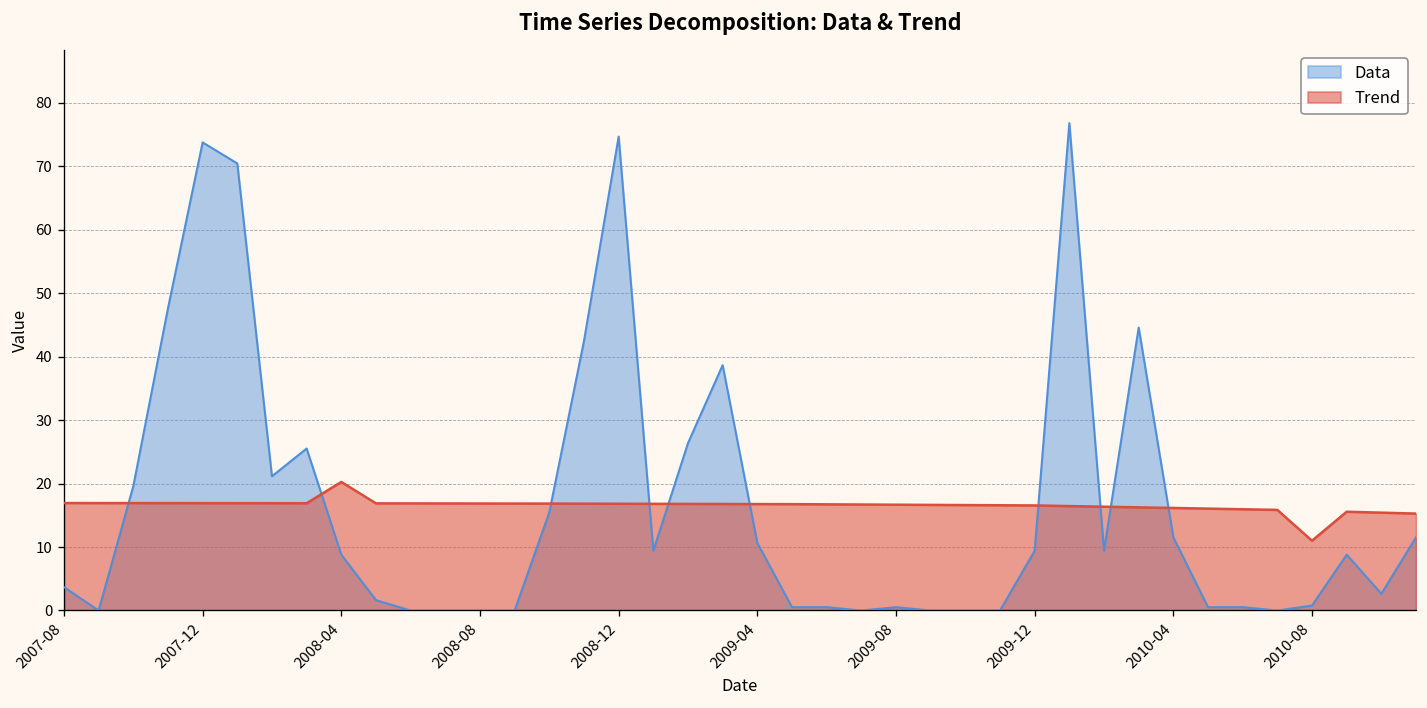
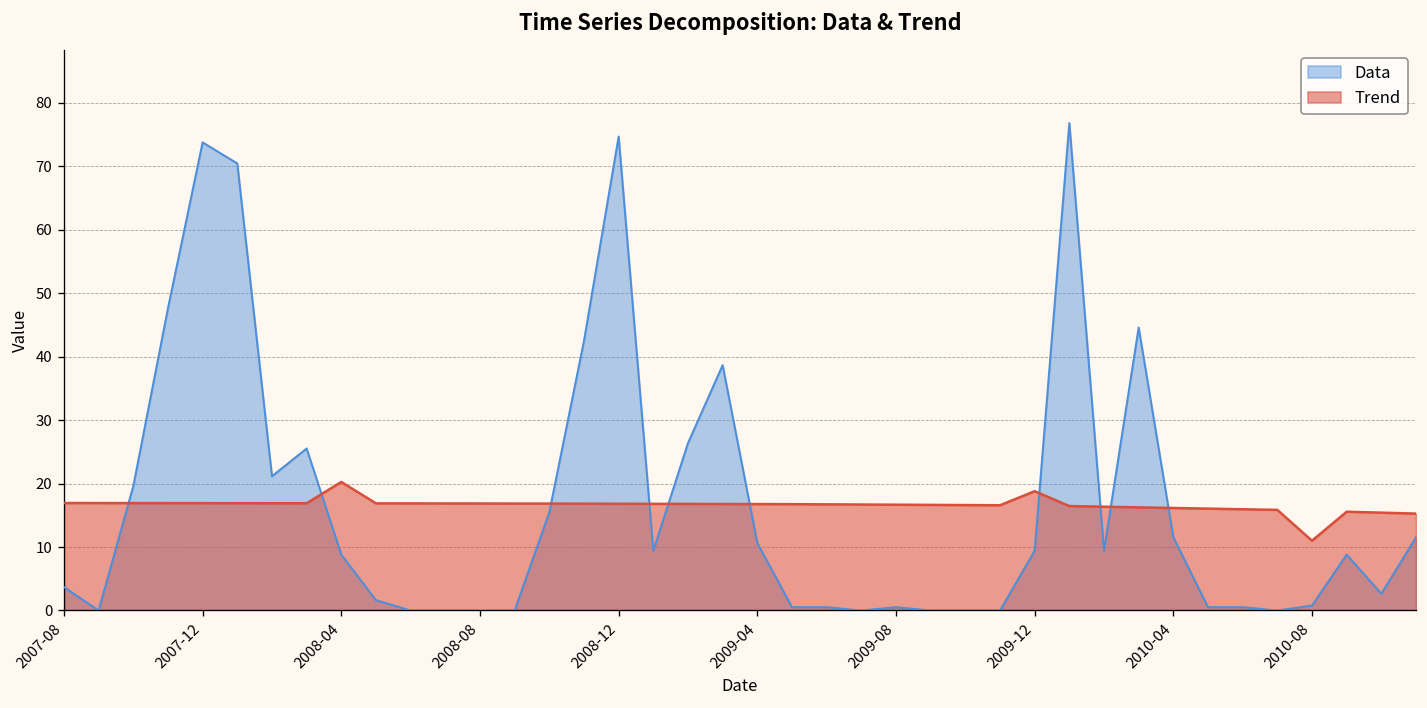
  {
    "Data": {
      "2007-08": 4,
      "2007-12": 74,
      "2008-04": 9,
      "2008-08": 0,
      "2008-12": 75,
      "2009-04": 11,
      "2009-08": 1,
      "2009-12": 9,
      "2010-04": 12,
      "2010-08": 1
    },
    "Trend": {
      "2007-08": 17,
      "2007-12": 17,
      "2008-04": 20,
      "2008-08": 17,
      "2008-12": 17,
      "2009-04": 17,
      "2009-08": 17,
-     "2009-12": 17,
+     "2009-12": 19,
      "2010-04": 16,
      "2010-08": 11
    }
  }
